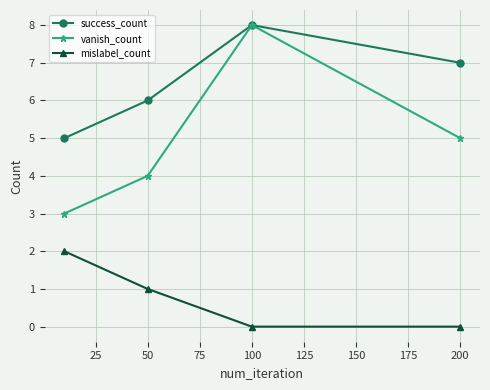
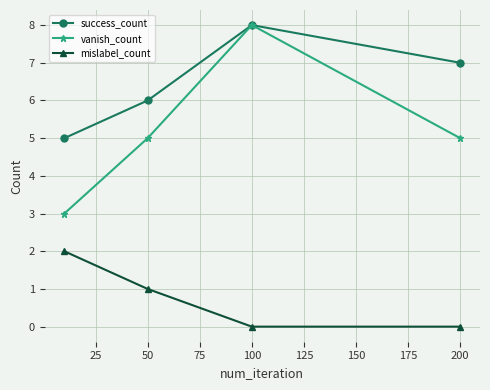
  {
    "vanish_count": {
-     "50": 4,
+     "50": 5,
      "200": 5
    }
  }
